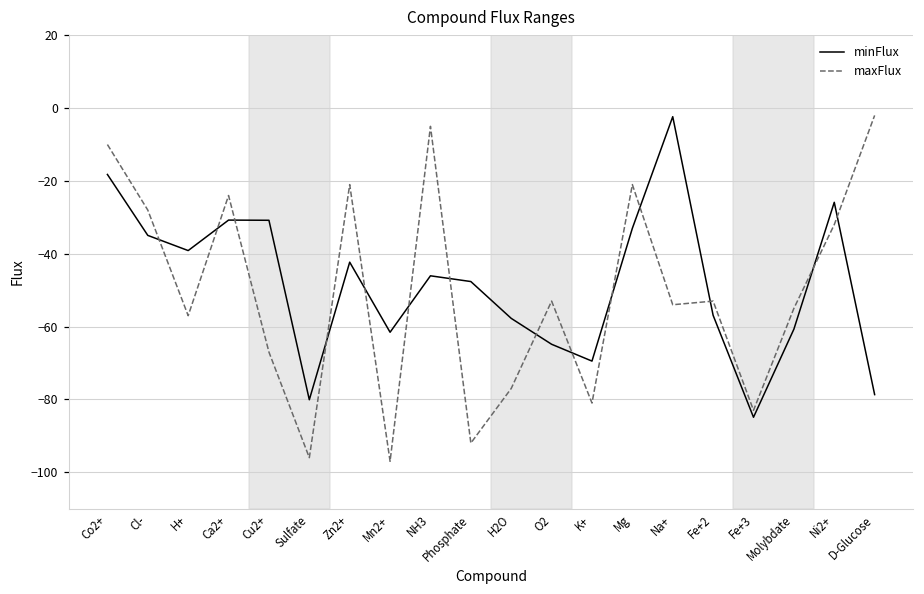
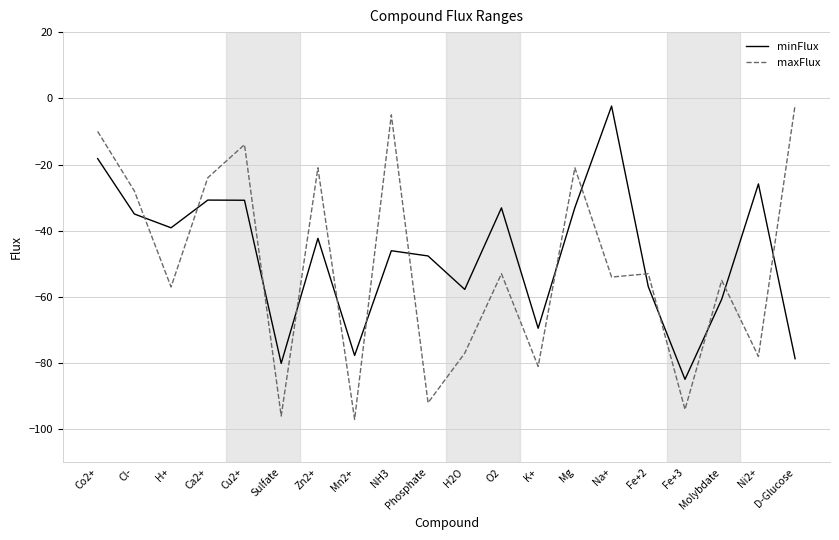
  {
    "minFlux": {
      "Co2+": -18,
      "Cl-": -35,
      "H+": -39,
      "Ca2+": -31,
      "Cu2+": -31,
      "Sulfate": -80,
      "Zn2+": -42,
-     "Mn2+": -62,
+     "Mn2+": -78,
      "NH3": -46,
      "Phosphate": -48,
      "H2O": -58,
-     "O2": -65,
+     "O2": -33,
      "K+": -69,
      "Mg": -33,
      "Na+": -2,
      "Fe+2": -57,
      "Fe+3": -85,
      "Molybdate": -61,
      "Ni2+": -26,
      "D-Glucose": -79
    },
    "maxFlux": {
      "Co2+": -10,
      "Cl-": -28,
      "H+": -57,
      "Ca2+": -24,
-     "Cu2+": -67,
+     "Cu2+": -14,
      "Sulfate": -96,
      "Zn2+": -21,
      "Mn2+": -97,
      "NH3": -5,
      "Phosphate": -92,
      "H2O": -77,
      "O2": -53,
      "K+": -81,
      "Mg": -21,
      "Na+": -54,
      "Fe+2": -53,
-     "Fe+3": -83,
+     "Fe+3": -94,
      "Molybdate": -55,
-     "Ni2+": -32,
+     "Ni2+": -78,
      "D-Glucose": -2
    }
  }
